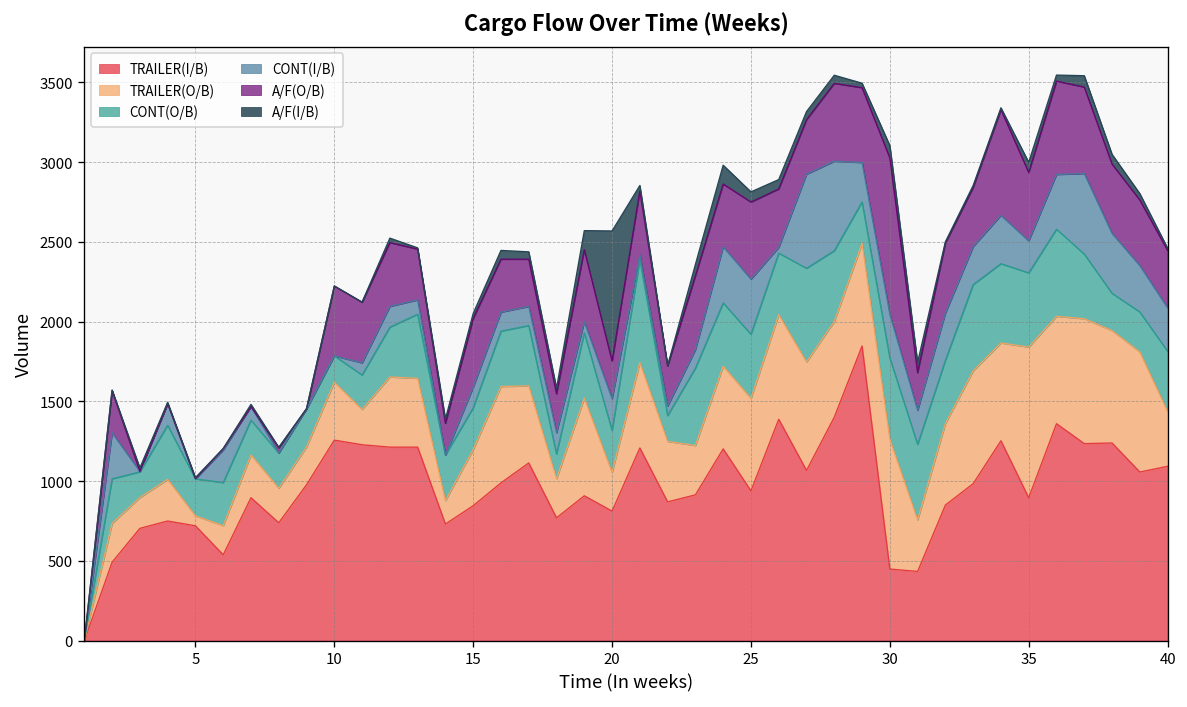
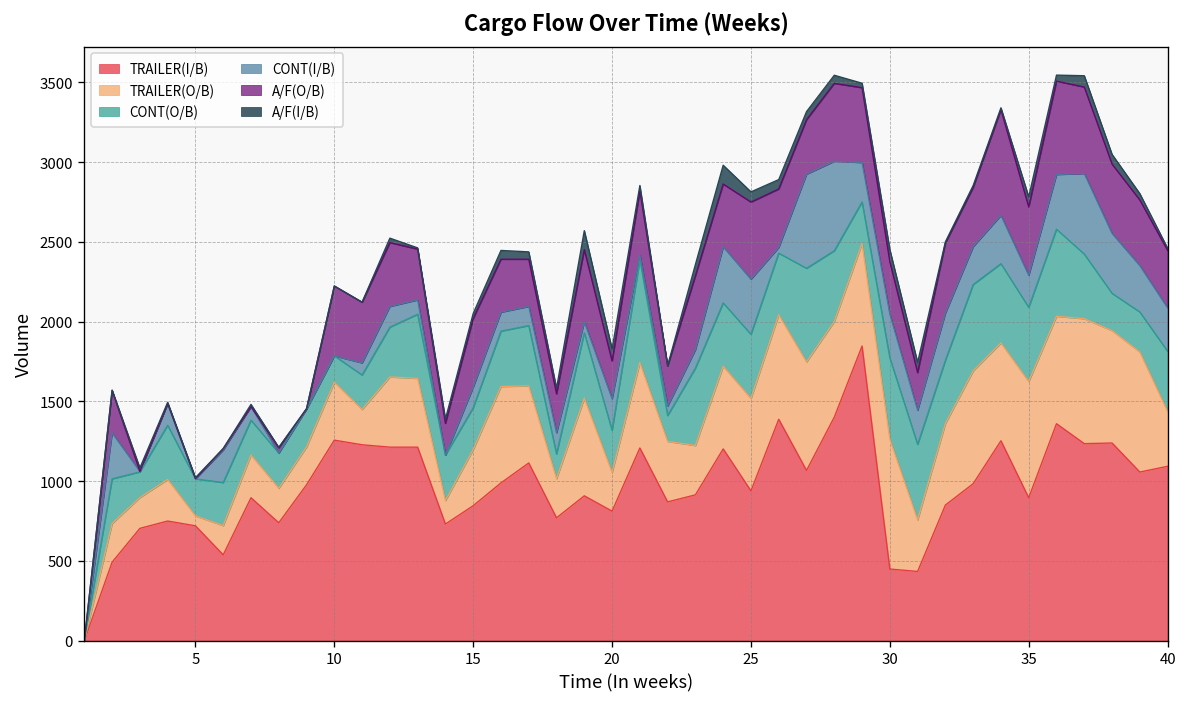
  {
    "TRAILER(I/B)": {
      "5": 720,
      "10": 1260,
      "15": 850,
      "20": 810,
      "25": 940,
      "30": 450,
      "35": 900,
      "40": 1090
    },
    "TRAILER(O/B)": {
      "5": 60,
      "10": 360,
      "15": 350,
      "20": 240,
      "25": 580,
      "30": 810,
-     "35": 940,
+     "35": 730,
      "40": 340
    },
    "A/F(O/B)": {
      "15": 430,
      "20": 240,
      "25": 480,
-     "30": 980,
+     "30": 330,
      "35": 430
    },
    "A/F(I/B)": {
      "15": 30,
-     "20": 820,
+     "20": 80,
      "25": 60,
      "30": 80,
      "35": 60
    }
  }
